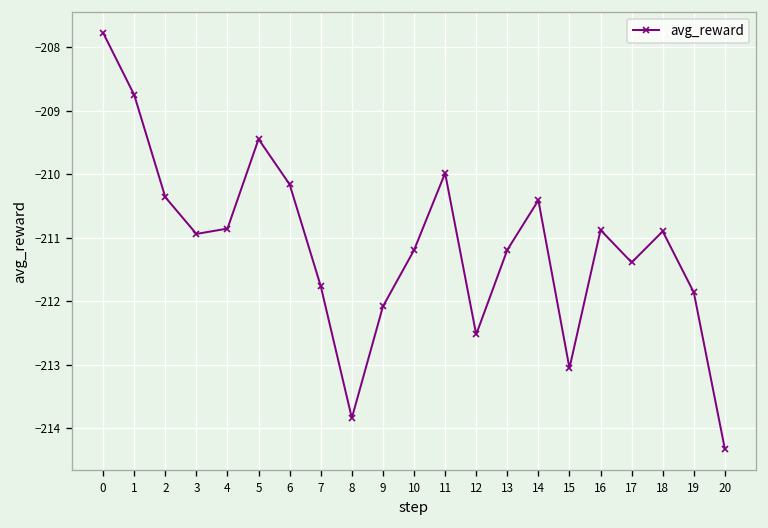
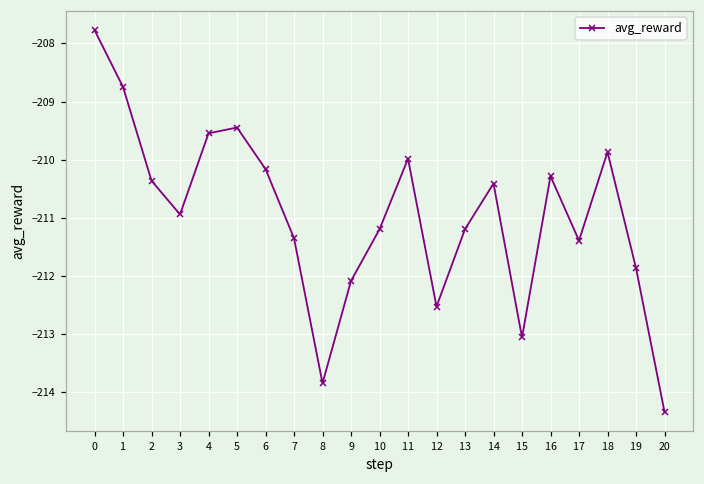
  {
    "0": -207.8,
    "1": -208.8,
    "2": -210.4,
    "3": -210.9,
-   "4": -210.9,
+   "4": -209.5,
    "5": -209.4,
    "6": -210.2,
-   "7": -211.8,
+   "7": -211.4,
    "8": -213.8,
    "9": -212.1,
    "10": -211.2,
    "11": -210.0,
    "12": -212.5,
    "13": -211.2,
    "14": -210.4,
    "15": -213.1,
-   "16": -210.9,
+   "16": -210.3,
    "17": -211.4,
-   "18": -210.9,
+   "18": -209.9,
    "19": -211.9,
    "20": -214.3
  }
